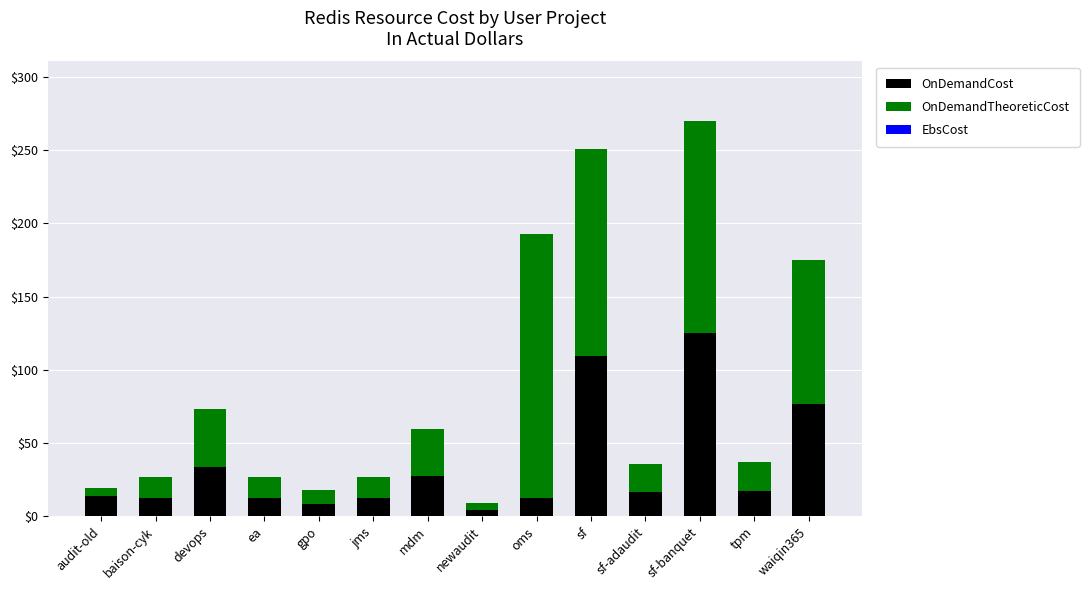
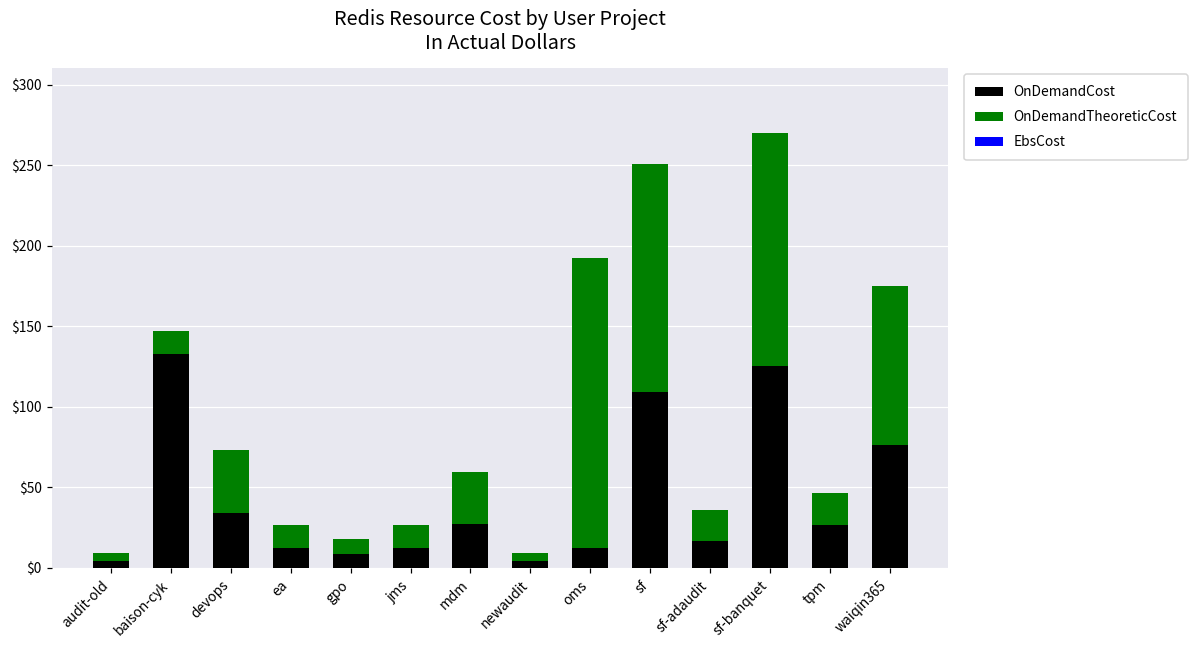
  {
    "OnDemandCost": {
-     "audit-old": "$14",
-     "baison-cyk": "$12",
+     "audit-old": "$4",
+     "baison-cyk": "$133",
      "devops": "$34",
      "ea": "$12",
      "gpo": "$8",
      "jms": "$12",
      "mdm": "$27",
      "newaudit": "$4",
      "oms": "$12",
      "sf": "$109",
      "sf-adaudit": "$17",
      "sf-banquet": "$125",
-     "tpm": "$17",
+     "tpm": "$27",
      "waiqin365": "$76"
    }
  }
